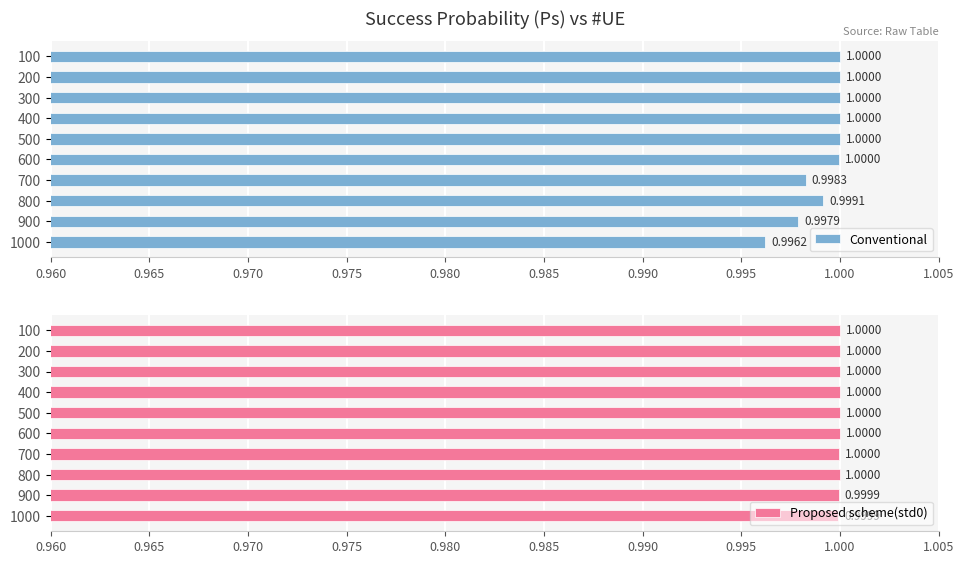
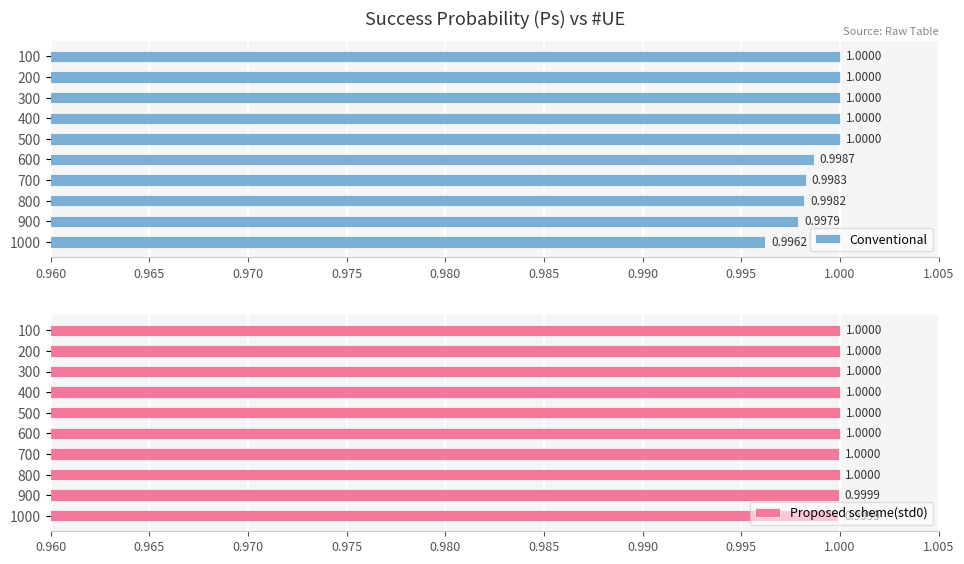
  {
    "Success Probability (Ps) vs #UE": {
      "100": 1.0000,
      "200": 1.0000,
      "300": 1.0000,
      "400": 1.0000,
      "500": 1.0000,
-     "600": 1.0000,
+     "600": 0.9987,
      "700": 0.9983,
-     "800": 0.9991,
+     "800": 0.9982,
      "900": 0.9979,
      "1000": 0.9962
    }
  }
